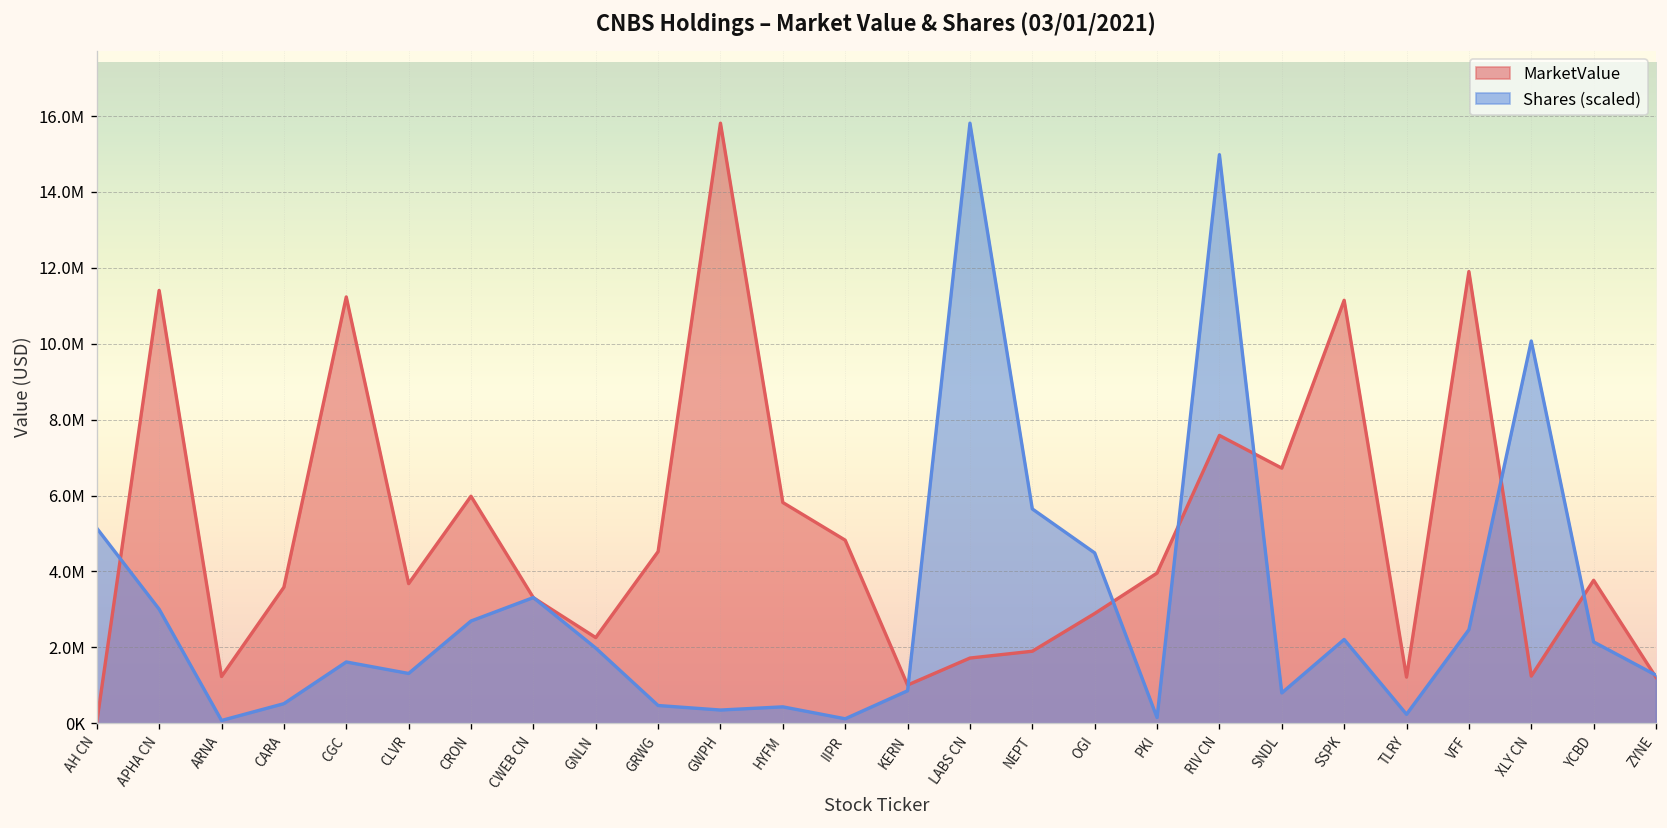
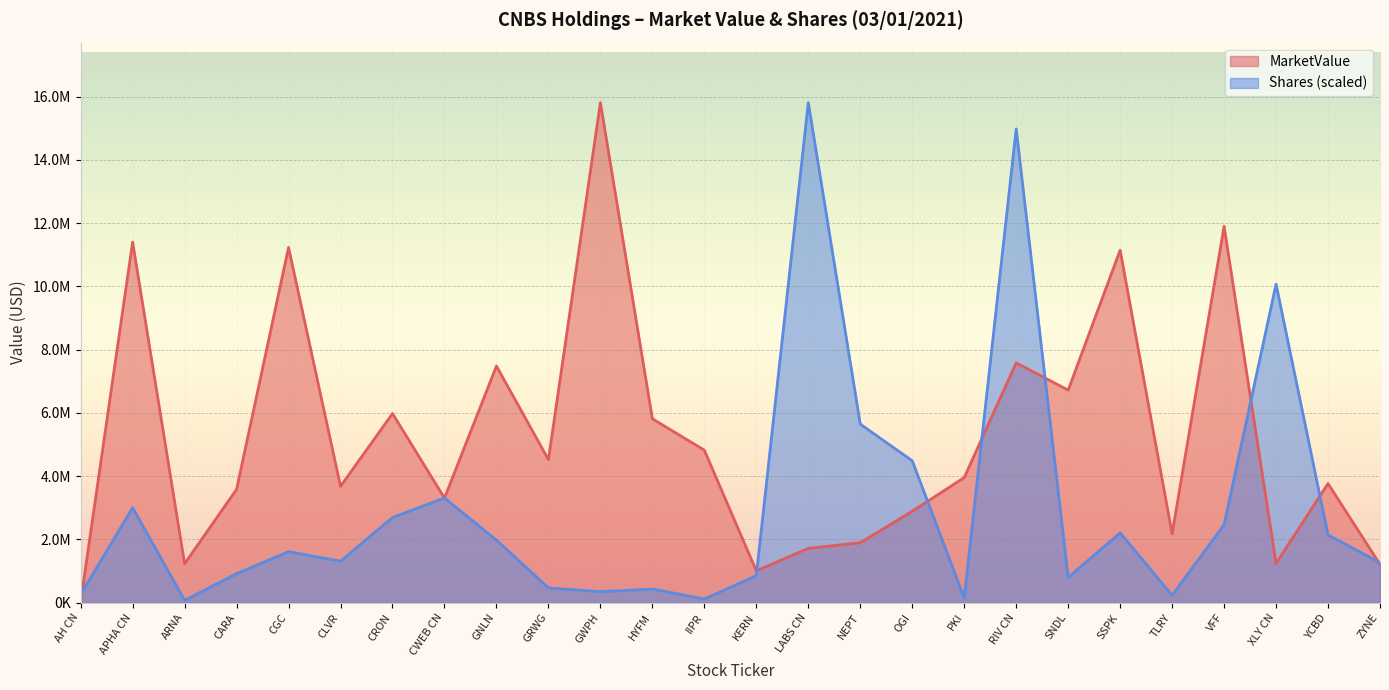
  {
    "MarketValue": {
      "AH CN": 0,
      "APHA CN": 11400000,
      "ARNA": 1200000,
      "CARA": 3600000,
      "CGC": 11200000,
      "CLVR": 3700000,
      "CRON": 6000000,
-     "GNLN": 2300000,
+     "GNLN": 7500000,
      "GRWG": 4500000,
      "GWPH": 15800000,
      "HYFM": 5800000,
      "IIPR": 4800000,
      "KERN": 1000000,
      "LABS CN": 1700000,
      "NEPT": 1900000,
      "OGI": 2900000,
      "PKI": 4000000,
      "RIV CN": 7600000,
      "SNDL": 6700000,
      "SSPK": 11100000,
-     "TLRY": 1200000,
+     "TLRY": 2200000,
      "VFF": 11900000,
      "XLY CN": 1200000,
      "YCBD": 3800000
    },
    "Shares (scaled)": {
-     "AH CN": 5100000,
+     "AH CN": 300000,
      "APHA CN": 3000000,
      "ARNA": 100000,
-     "CARA": 500000,
+     "CARA": 900000,
      "CGC": 1600000,
      "CLVR": 1300000,
      "CRON": 2700000,
      "GNLN": 2000000,
      "GRWG": 500000,
      "GWPH": 300000,
      "HYFM": 400000,
      "IIPR": 100000,
      "KERN": 900000,
      "LABS CN": 15800000,
      "NEPT": 5600000,
      "OGI": 4500000,
      "PKI": 100000,
      "RIV CN": 15000000,
      "SNDL": 800000,
      "SSPK": 2200000,
      "TLRY": 200000,
      "VFF": 2500000,
      "XLY CN": 10100000,
      "YCBD": 2100000
    }
  }
